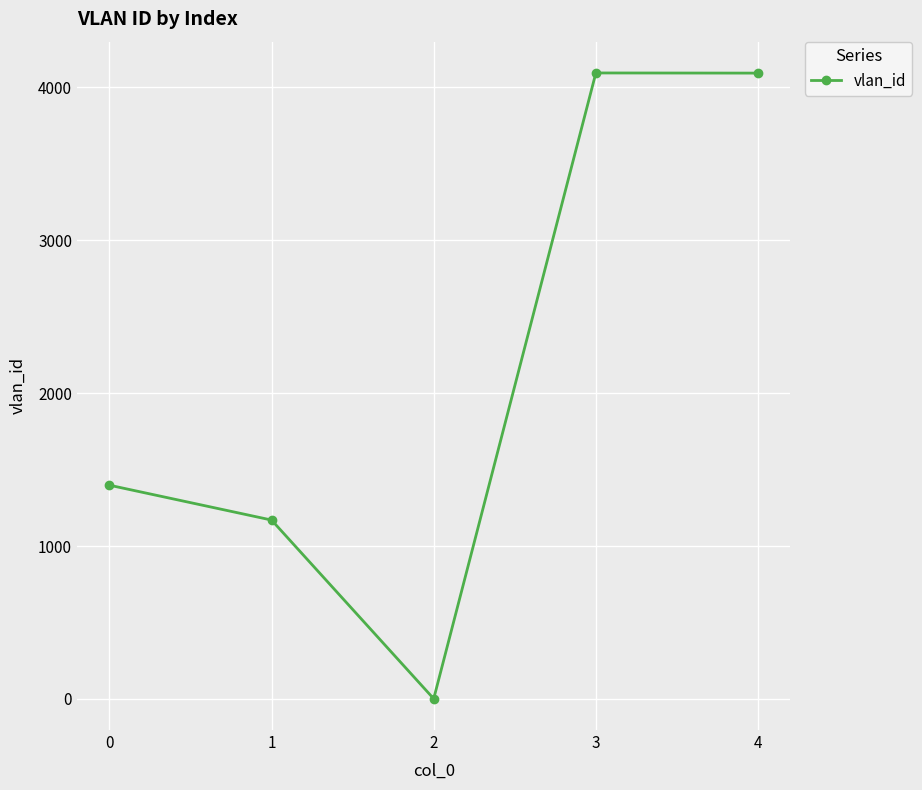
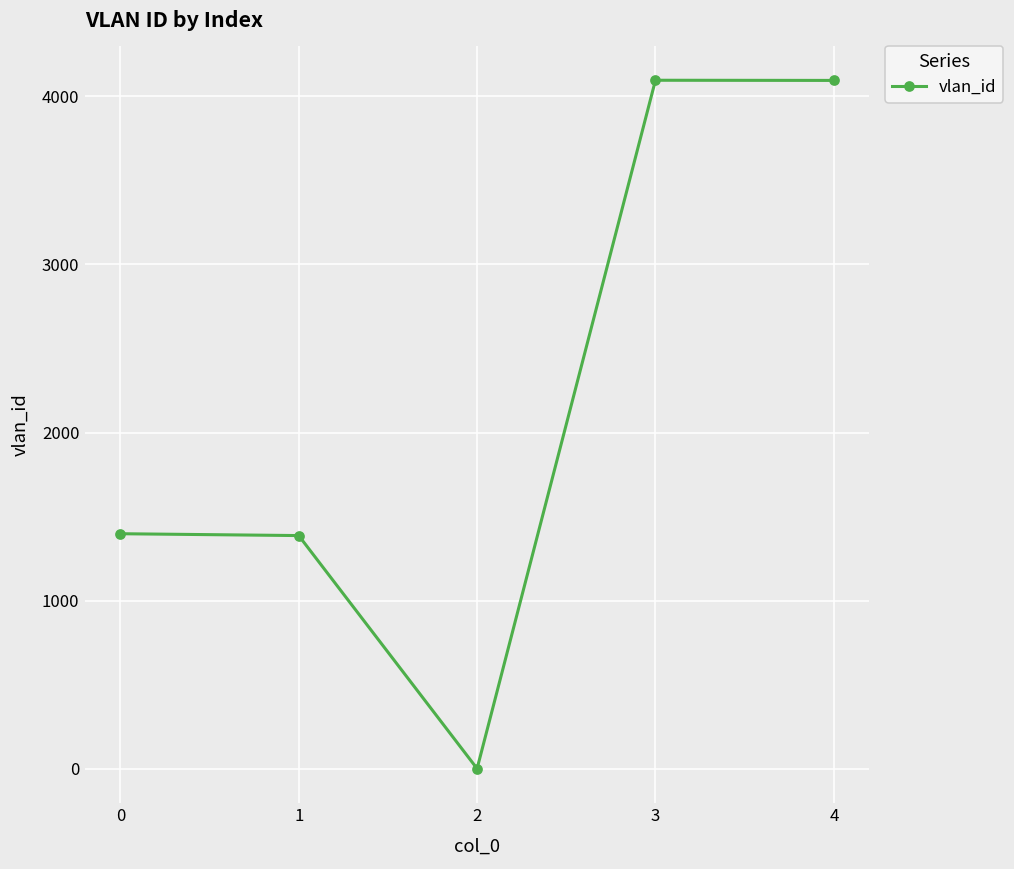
  {
    "0": 1400,
-   "1": 1170,
+   "1": 1390,
    "2": 0,
    "3": 4100,
    "4": 4090
  }
